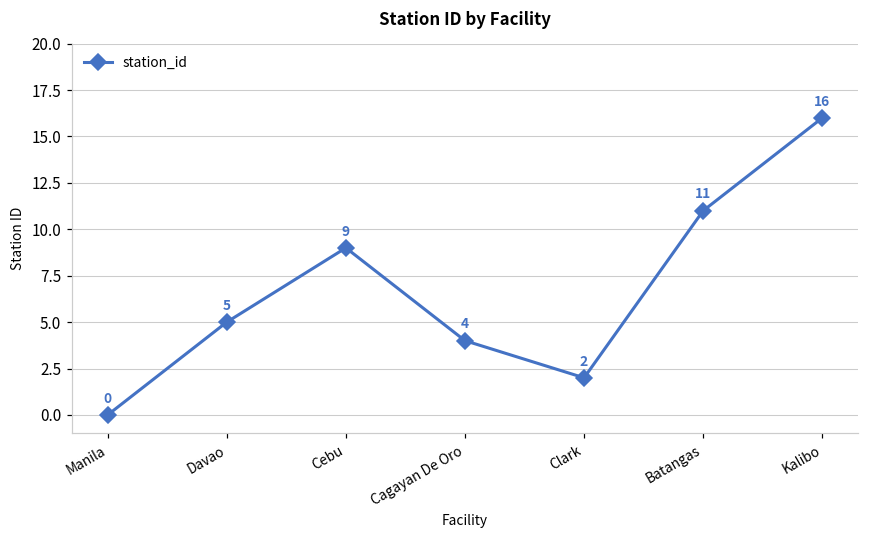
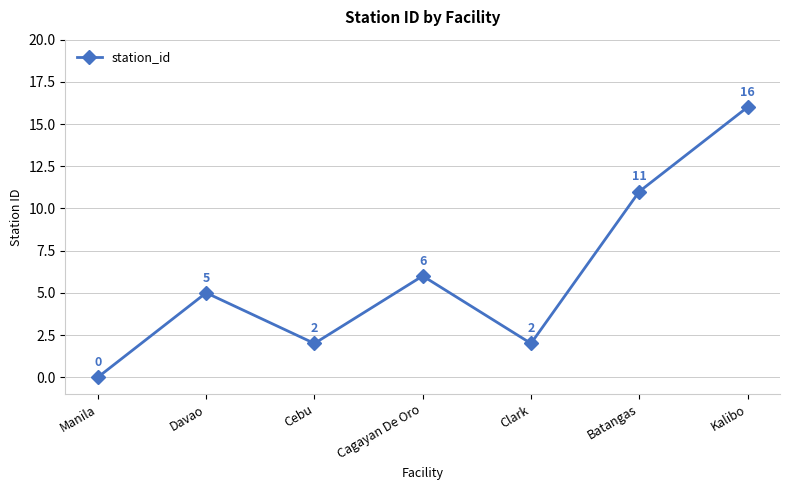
  {
    "Manila": 0,
    "Davao": 5,
-   "Cebu": 9,
-   "Cagayan De Oro": 4,
+   "Cebu": 2,
+   "Cagayan De Oro": 6,
    "Clark": 2,
    "Batangas": 11,
    "Kalibo": 16
  }
